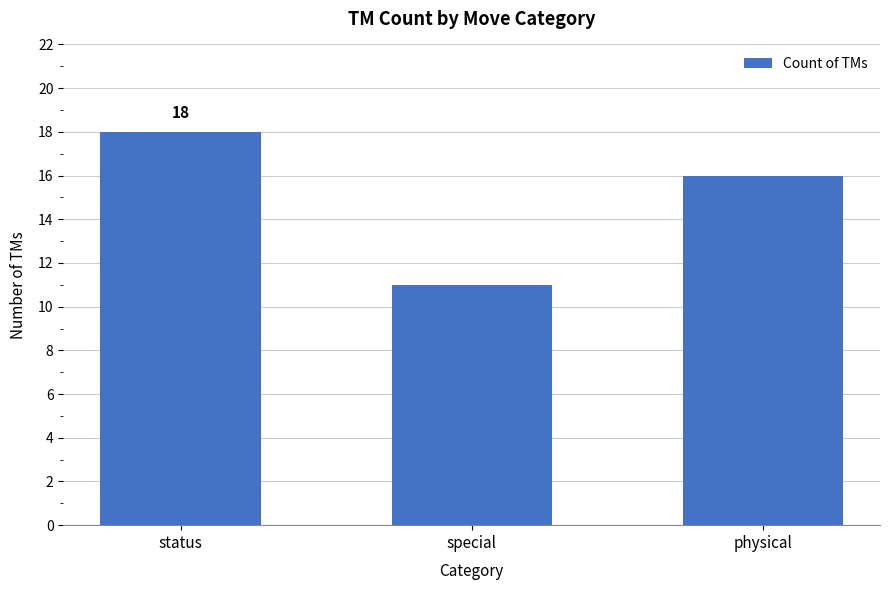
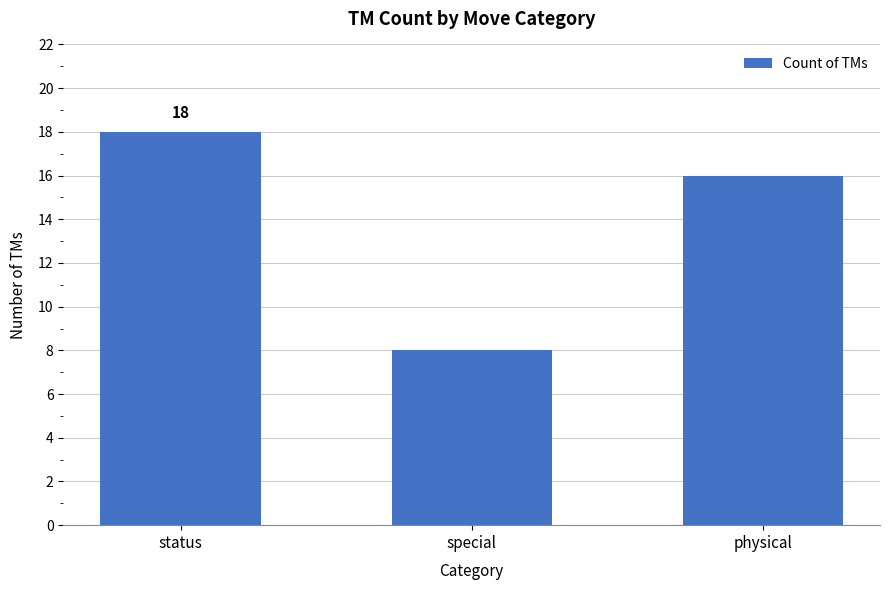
  {
-   "special": 11,
+   "special": 8,
    "physical": 16
  }
